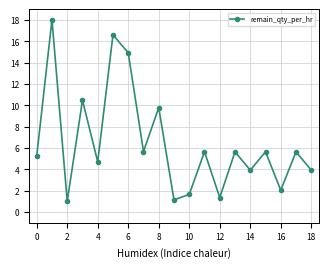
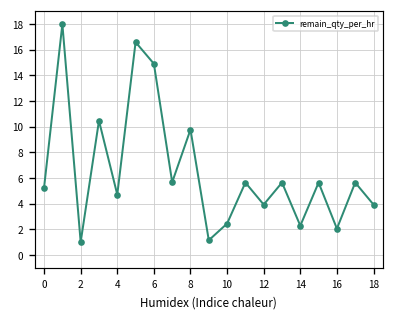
  {
    "0": 5.3,
    "2": 1.0,
    "4": 4.7,
    "6": 14.9,
    "8": 9.8,
-   "10": 1.7,
-   "12": 1.4,
-   "14": 3.9,
+   "10": 2.4,
+   "12": 3.9,
+   "14": 2.3,
    "16": 2.0,
    "18": 3.9
  }
